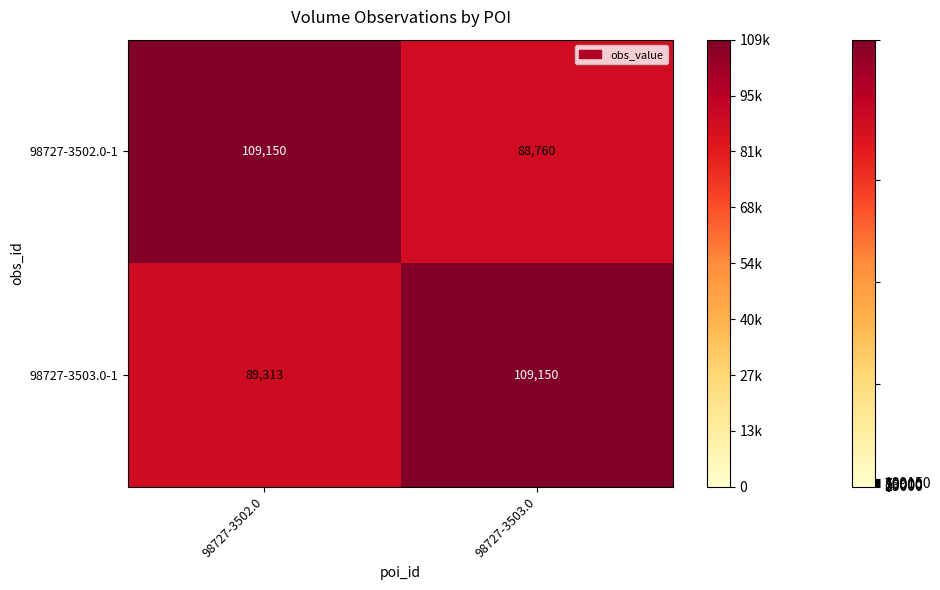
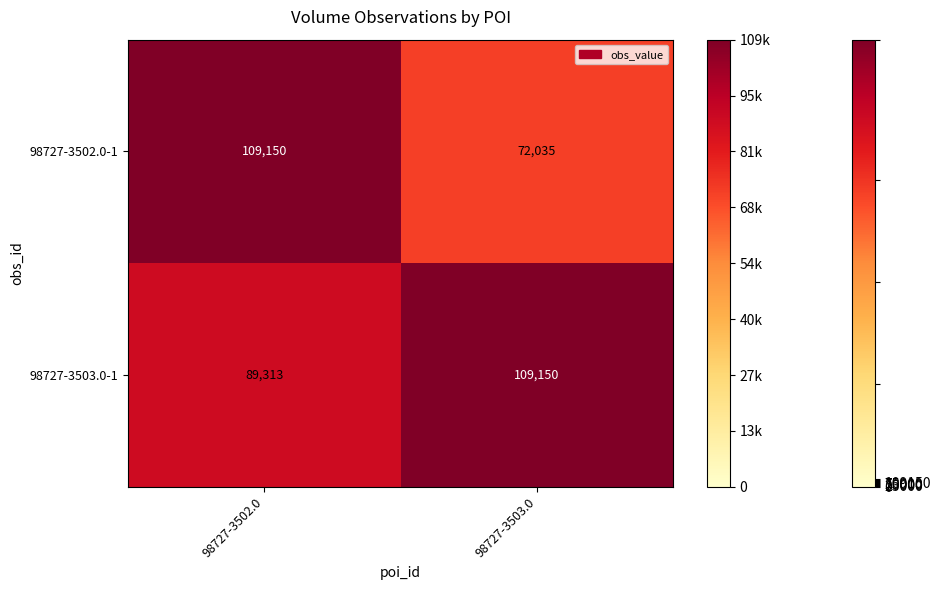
  {
    "98727-3502.0-1": {
      "98727-3502.0": "109,150",
-     "98727-3503.0": "88,760"
+     "98727-3503.0": "72,035"
    },
    "98727-3503.0-1": {
      "98727-3502.0": "89,313",
      "98727-3503.0": "109,150"
    }
  }
